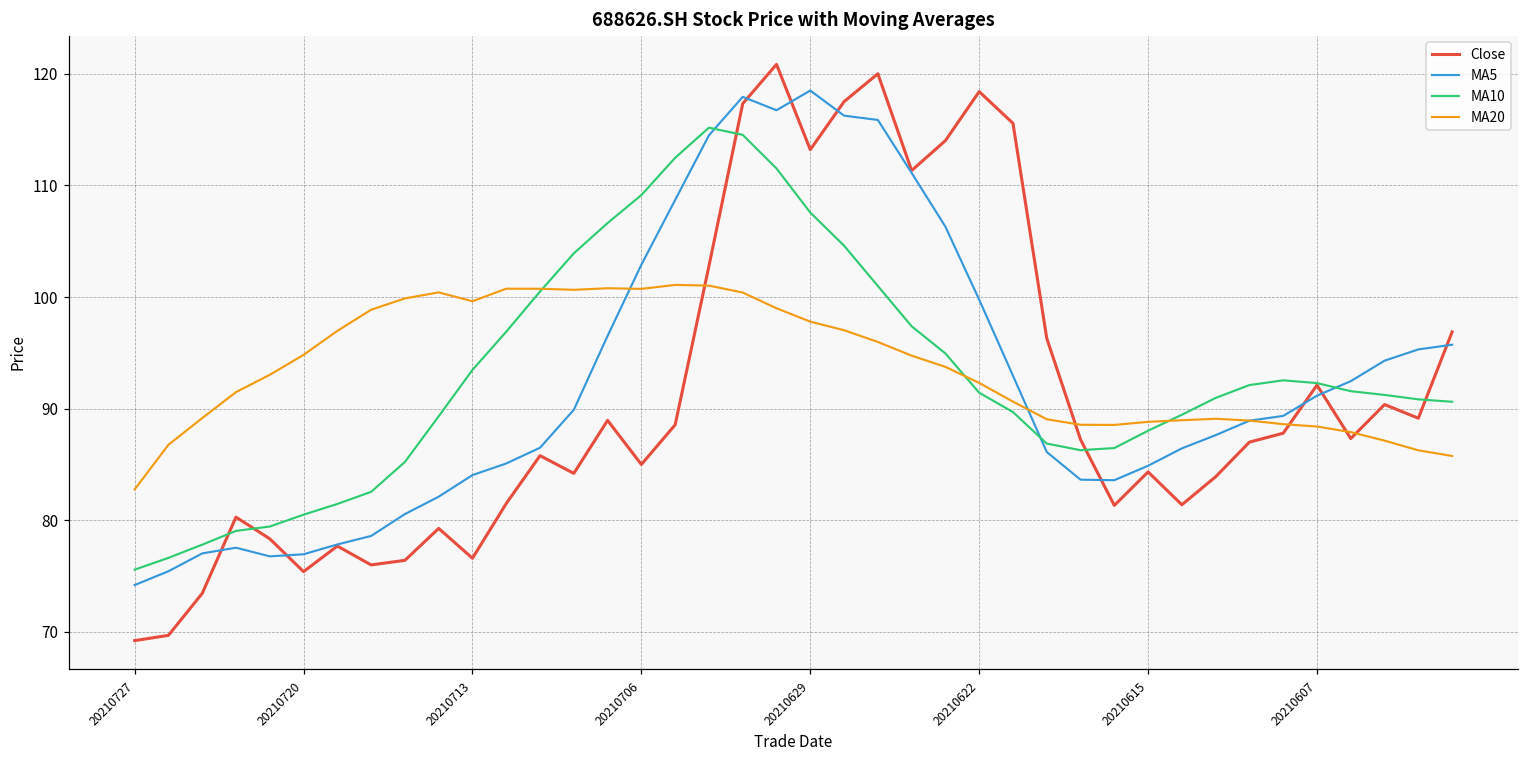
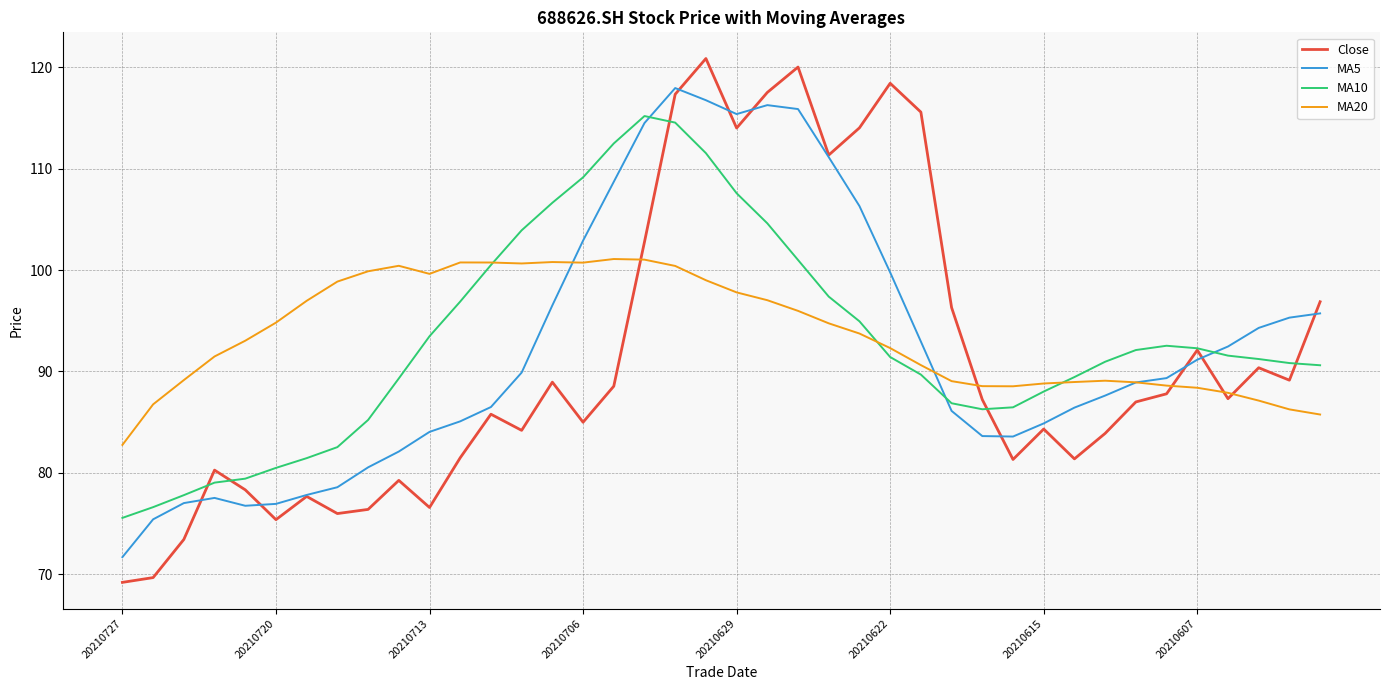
  {
    "Close": {
      "20210727": 69.2,
      "20210720": 75.4,
      "20210713": 76.6,
      "20210706": 85.0,
-     "20210629": 113.2,
+     "20210629": 114.0,
      "20210622": 118.4,
      "20210615": 84.3
    },
    "MA5": {
-     "20210727": 74.2,
+     "20210727": 71.7,
      "20210720": 77.0,
      "20210713": 84.0,
      "20210706": 102.9,
-     "20210629": 118.5,
+     "20210629": 115.4,
      "20210622": 99.8,
      "20210615": 84.9,
      "20210607": 91.2
    },
    "MA10": {
      "20210727": 75.6,
      "20210720": 80.5,
      "20210713": 93.5,
      "20210706": 109.1,
      "20210629": 107.6,
      "20210622": 91.4,
      "20210615": 88.0
    },
    "MA20": {
      "20210727": 82.8,
      "20210720": 94.8,
      "20210713": 99.6,
      "20210706": 100.7,
      "20210629": 97.8,
      "20210622": 92.3,
      "20210615": 88.8,
      "20210607": 88.4
    }
  }
